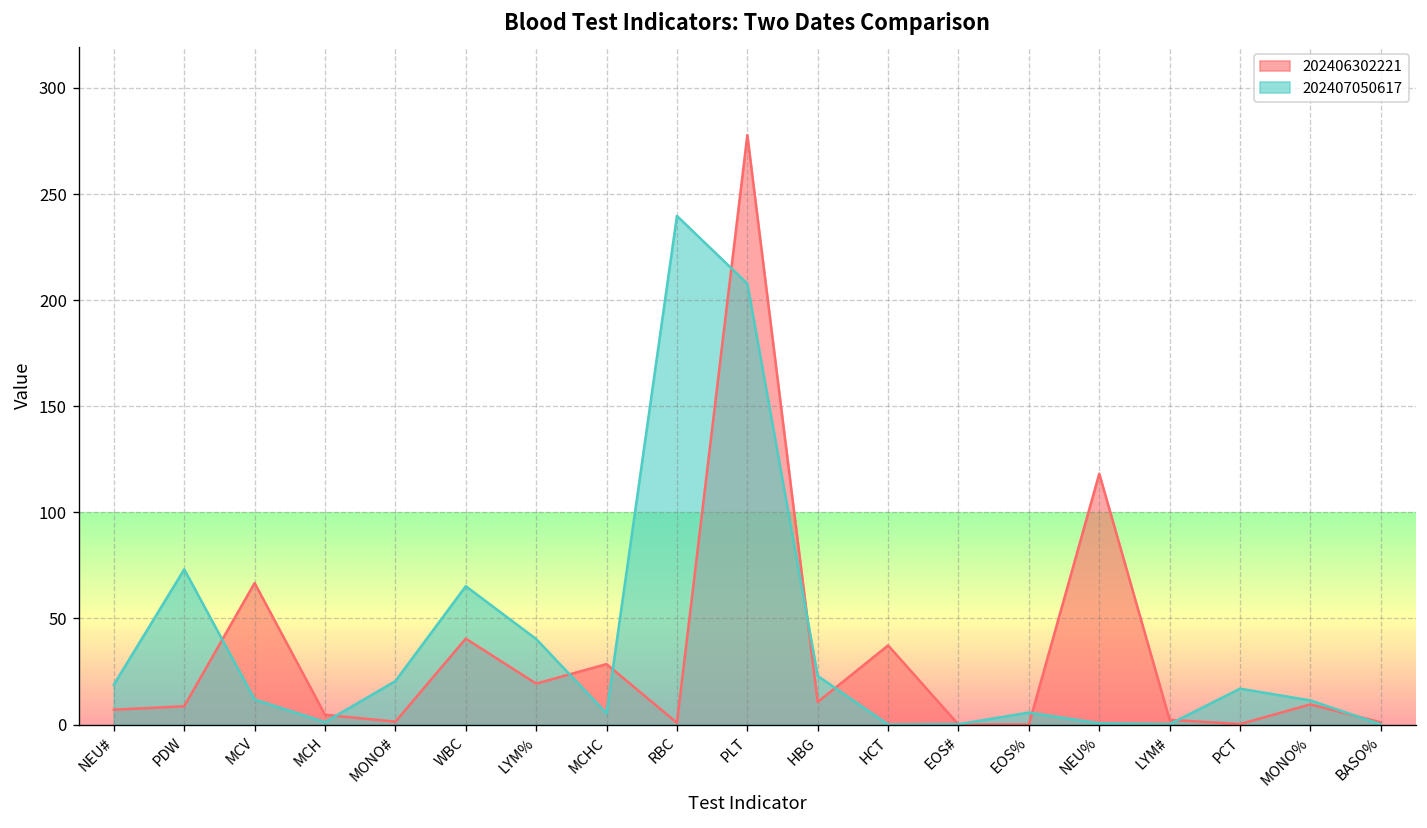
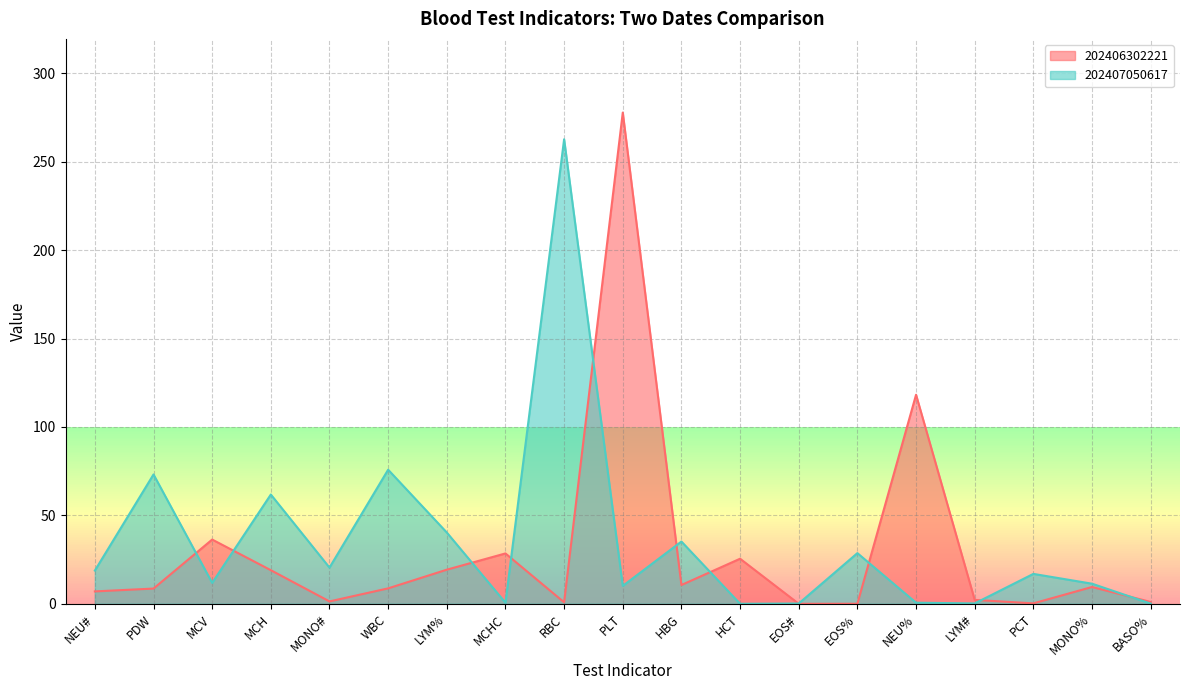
  {
    "202406302221": {
      "NEU#": 7,
      "PDW": 9,
-     "MCV": 67,
-     "MCH": 5,
+     "MCV": 36,
+     "MCH": 19,
      "MONO#": 1,
-     "WBC": 41,
+     "WBC": 9,
      "LYM%": 19,
      "MCHC": 28,
      "RBC": 1,
      "PLT": 278,
      "HBG": 11,
-     "HCT": 37,
+     "HCT": 25,
      "EOS%": 0,
      "NEU%": 118,
      "LYM#": 2,
      "PCT": 0,
      "MONO%": 10
    },
    "202407050617": {
      "NEU#": 19,
      "PDW": 73,
      "MCV": 12,
-     "MCH": 1,
+     "MCH": 62,
      "MONO#": 20,
-     "WBC": 65,
+     "WBC": 76,
      "LYM%": 40,
-     "MCHC": 5,
-     "RBC": 240,
-     "PLT": 208,
-     "HBG": 23,
+     "MCHC": 1,
+     "RBC": 263,
+     "PLT": 10,
+     "HBG": 35,
      "HCT": 0,
-     "EOS%": 6,
+     "EOS%": 29,
      "NEU%": 1,
      "LYM#": 0,
      "PCT": 17,
      "MONO%": 11
    }
  }
